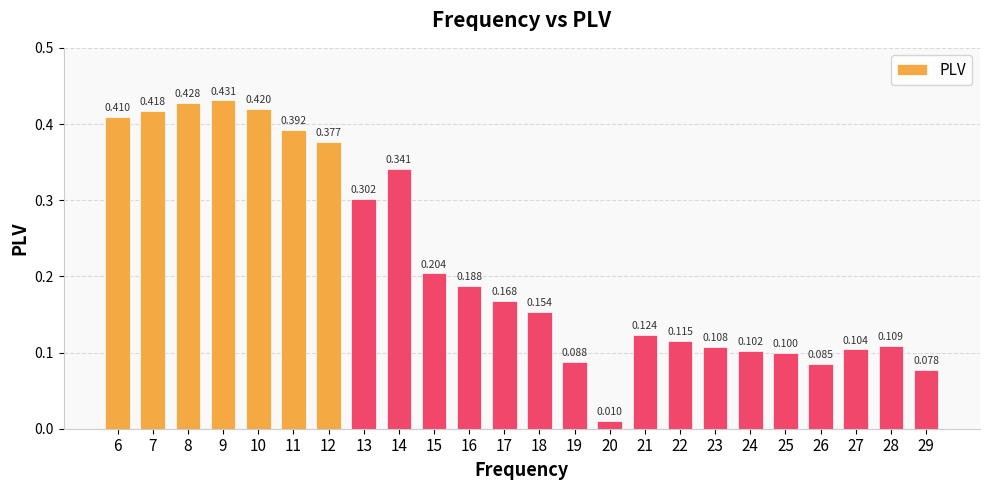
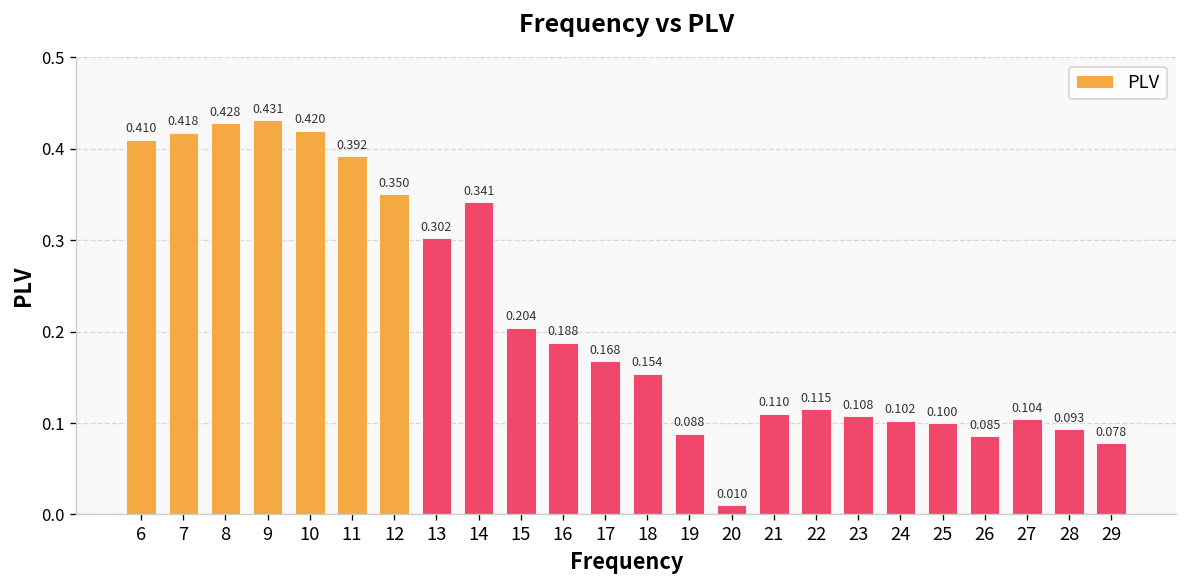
  {
    "6": 0.410,
    "7": 0.418,
    "8": 0.428,
    "9": 0.431,
    "10": 0.420,
    "11": 0.392,
-   "12": 0.377,
+   "12": 0.350,
    "13": 0.302,
    "14": 0.341,
    "15": 0.204,
    "16": 0.188,
    "17": 0.168,
    "18": 0.154,
    "19": 0.088,
    "20": 0.010,
-   "21": 0.124,
+   "21": 0.110,
    "22": 0.115,
    "23": 0.108,
    "24": 0.102,
    "25": 0.100,
    "26": 0.085,
    "27": 0.104,
-   "28": 0.109,
+   "28": 0.093,
    "29": 0.078
  }
